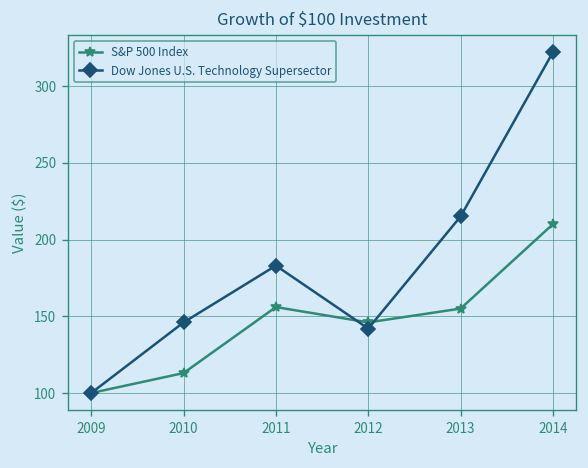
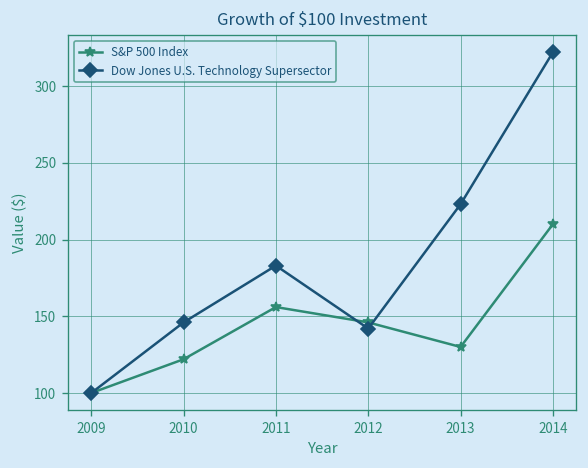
  {
    "S&P 500 Index": {
-     "2010": 113,
+     "2010": 122,
      "2011": 156,
      "2012": 146,
-     "2013": 155,
+     "2013": 130,
      "2014": 210
    },
    "Dow Jones U.S. Technology Supersector": {
      "2010": 146,
      "2011": 183,
      "2012": 142,
-     "2013": 215,
+     "2013": 223,
      "2014": 322
    }
  }
